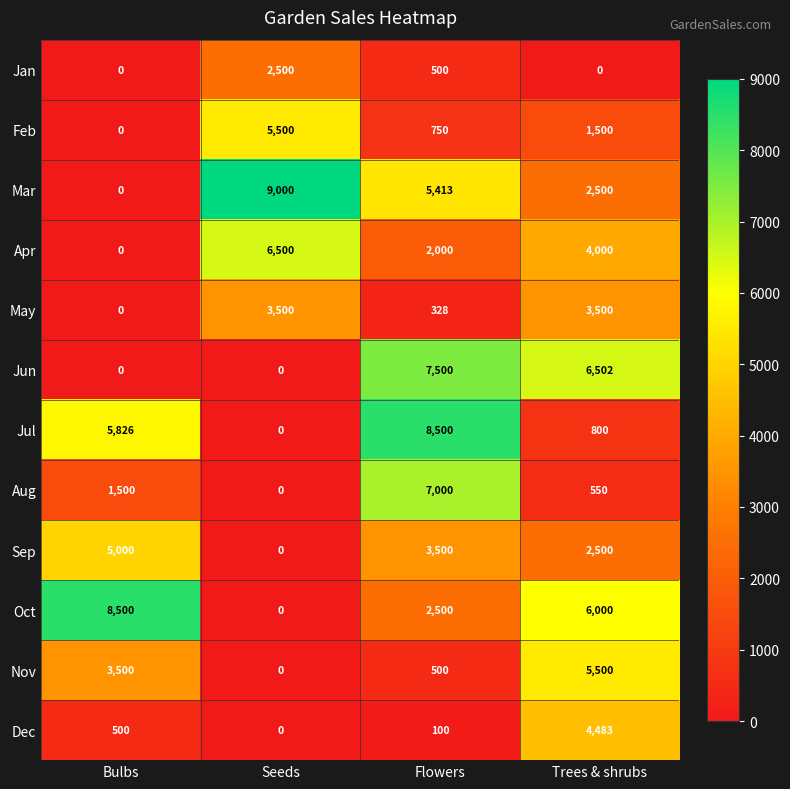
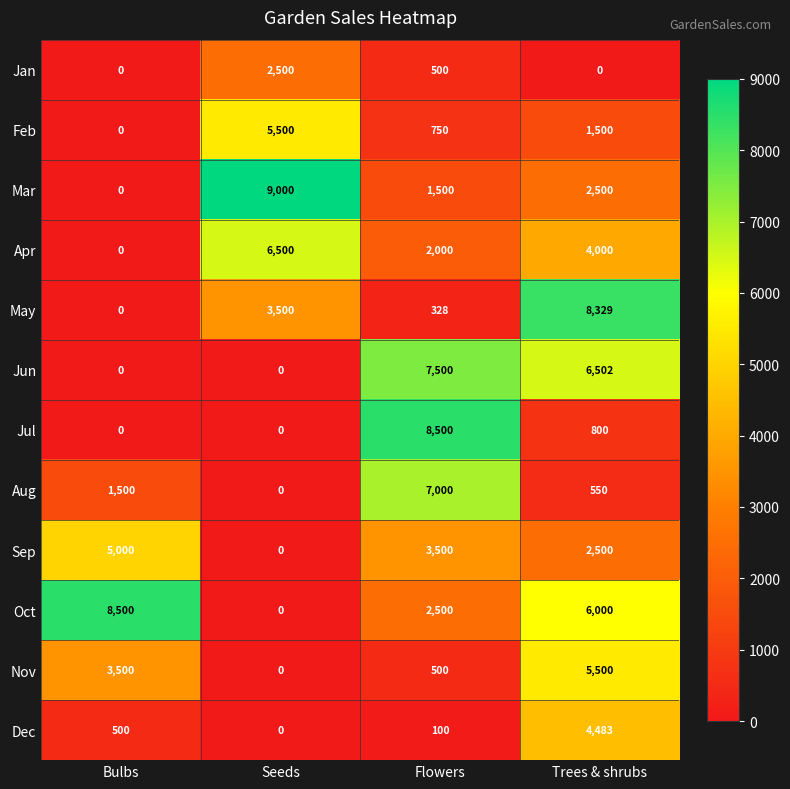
  {
    "Jan": {
      "Bulbs": "0",
      "Seeds": "2,500",
      "Flowers": "500",
      "Trees & shrubs": "0"
    },
    "Feb": {
      "Bulbs": "0",
      "Seeds": "5,500",
      "Flowers": "750",
      "Trees & shrubs": "1,500"
    },
    "Mar": {
      "Bulbs": "0",
      "Seeds": "9,000",
-     "Flowers": "5,413",
+     "Flowers": "1,500",
      "Trees & shrubs": "2,500"
    },
    "Apr": {
      "Bulbs": "0",
      "Seeds": "6,500",
      "Flowers": "2,000",
      "Trees & shrubs": "4,000"
    },
    "May": {
      "Bulbs": "0",
      "Seeds": "3,500",
      "Flowers": "328",
-     "Trees & shrubs": "3,500"
+     "Trees & shrubs": "8,329"
    },
    "Jun": {
      "Bulbs": "0",
      "Seeds": "0",
      "Flowers": "7,500",
      "Trees & shrubs": "6,502"
    },
    "Jul": {
-     "Bulbs": "5,826",
+     "Bulbs": "0",
      "Seeds": "0",
      "Flowers": "8,500",
      "Trees & shrubs": "800"
    },
    "Aug": {
      "Bulbs": "1,500",
      "Seeds": "0",
      "Flowers": "7,000",
      "Trees & shrubs": "550"
    },
    "Sep": {
      "Bulbs": "5,000",
      "Seeds": "0",
      "Flowers": "3,500",
      "Trees & shrubs": "2,500"
    },
    "Oct": {
      "Bulbs": "8,500",
      "Seeds": "0",
      "Flowers": "2,500",
      "Trees & shrubs": "6,000"
    },
    "Nov": {
      "Bulbs": "3,500",
      "Seeds": "0",
      "Flowers": "500",
      "Trees & shrubs": "5,500"
    },
    "Dec": {
      "Bulbs": "500",
      "Seeds": "0",
      "Flowers": "100",
      "Trees & shrubs": "4,483"
    }
  }
